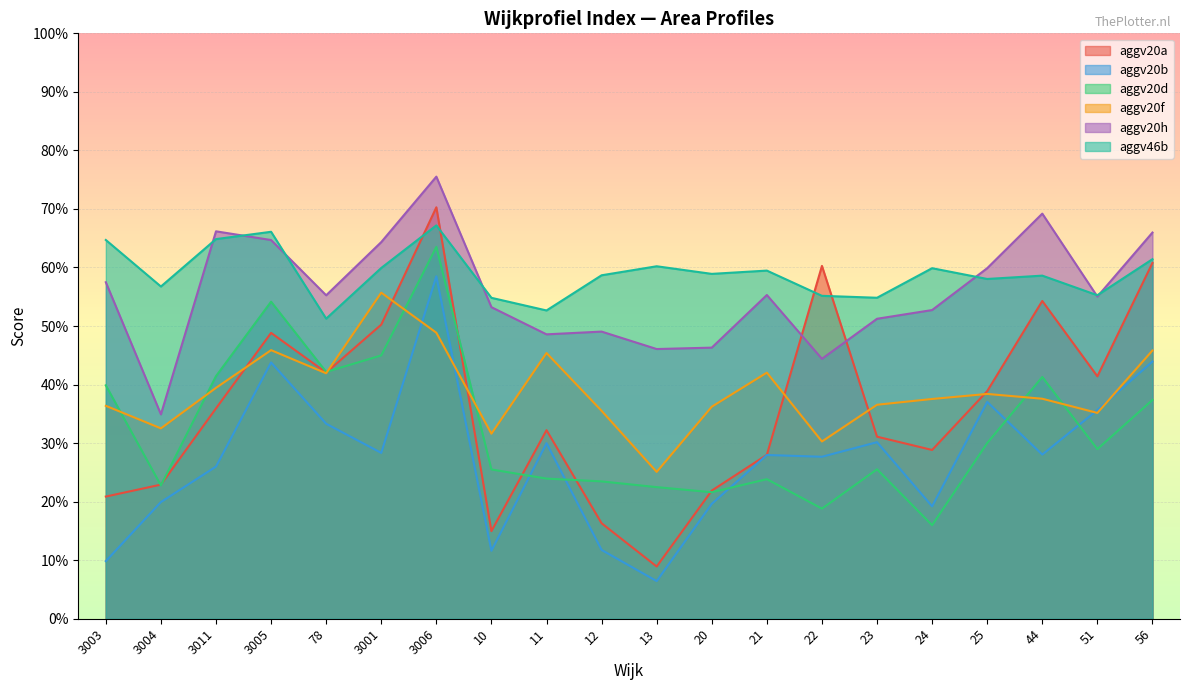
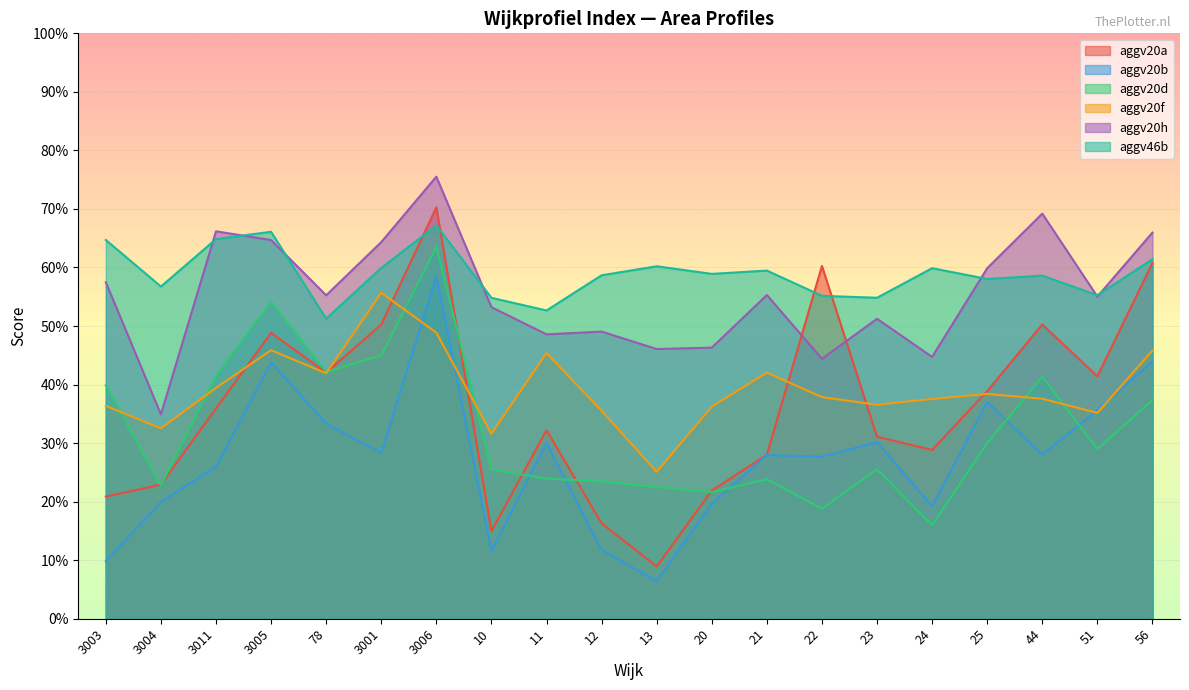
  {
    "aggv20a": {
      "3003": "21%",
      "3011": "36%",
      "3005": "49%",
      "3001": "50%",
      "3006": "70%",
      "10": "15%",
      "11": "32%",
      "12": "16%",
      "13": "9%",
      "22": "60%",
      "23": "31%",
      "24": "29%",
      "25": "39%",
-     "44": "54%",
+     "44": "50%",
      "51": "41%",
      "56": "61%"
    },
    "aggv20b": {
      "3003": "10%",
      "3004": "20%",
      "3011": "26%",
      "3005": "44%",
      "78": "33%",
      "3001": "28%",
      "3006": "58%",
      "10": "12%",
      "11": "30%",
      "12": "12%",
      "13": "6%",
      "20": "20%",
      "22": "28%",
      "23": "30%",
      "24": "19%",
      "25": "37%",
      "44": "28%",
      "51": "36%",
      "56": "44%"
    },
    "aggv20f": {
      "3003": "36%",
      "3004": "33%",
      "3011": "39%",
      "3005": "46%",
      "3001": "56%",
      "3006": "49%",
      "10": "32%",
      "11": "45%",
      "12": "36%",
      "13": "25%",
      "20": "36%",
      "21": "42%",
-     "22": "30%",
+     "22": "38%",
      "23": "37%",
      "24": "38%",
      "25": "38%",
      "44": "38%",
      "51": "35%",
      "56": "46%"
    },
    "aggv20h": {
      "3003": "57%",
      "3004": "35%",
      "3011": "66%",
      "3005": "65%",
      "78": "55%",
      "3001": "64%",
      "3006": "76%",
      "10": "53%",
      "11": "49%",
      "12": "49%",
      "13": "46%",
      "20": "46%",
      "21": "55%",
      "22": "44%",
      "23": "51%",
-     "24": "53%",
+     "24": "45%",
      "25": "60%",
      "44": "69%",
      "56": "66%"
    }
  }
